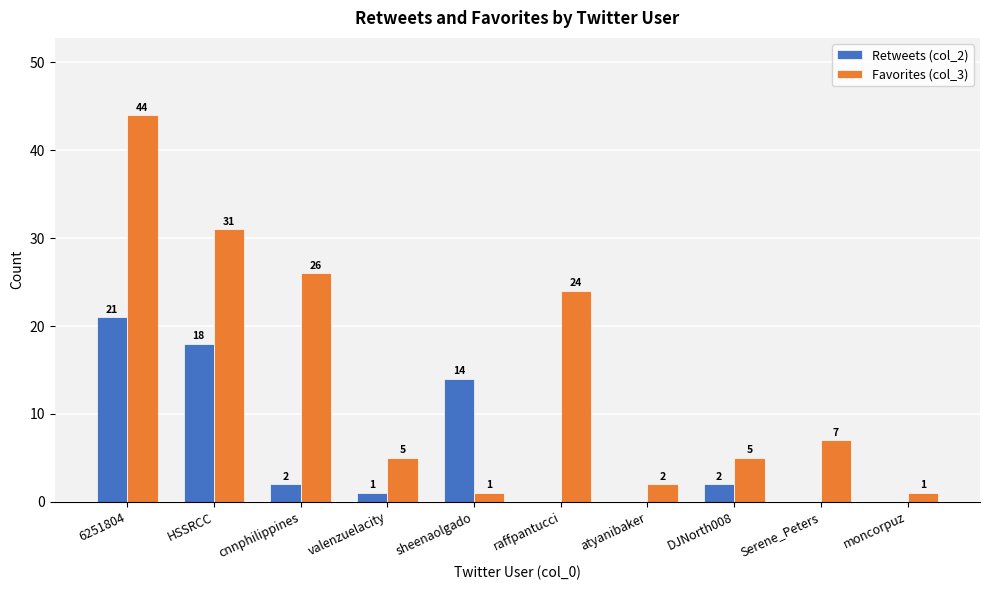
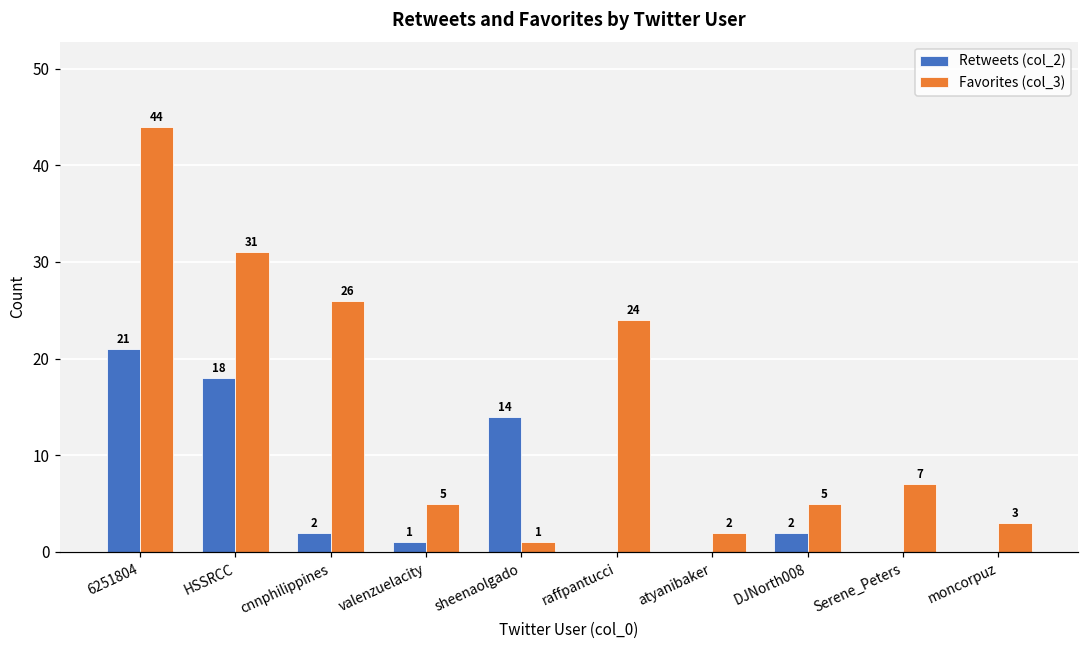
  {
    "Retweets (col_2)": {
      "6251804": 21,
      "HSSRCC": 18,
      "cnnphilippines": 2,
      "valenzuelacity": 1,
      "sheenaolgado": 14,
      "DJNorth008": 2
    },
    "Favorites (col_3)": {
      "6251804": 44,
      "HSSRCC": 31,
      "cnnphilippines": 26,
      "valenzuelacity": 5,
      "sheenaolgado": 1,
      "raffpantucci": 24,
      "atyanibaker": 2,
      "DJNorth008": 5,
      "Serene_Peters": 7,
-     "moncorpuz": 1
+     "moncorpuz": 3
    }
  }
